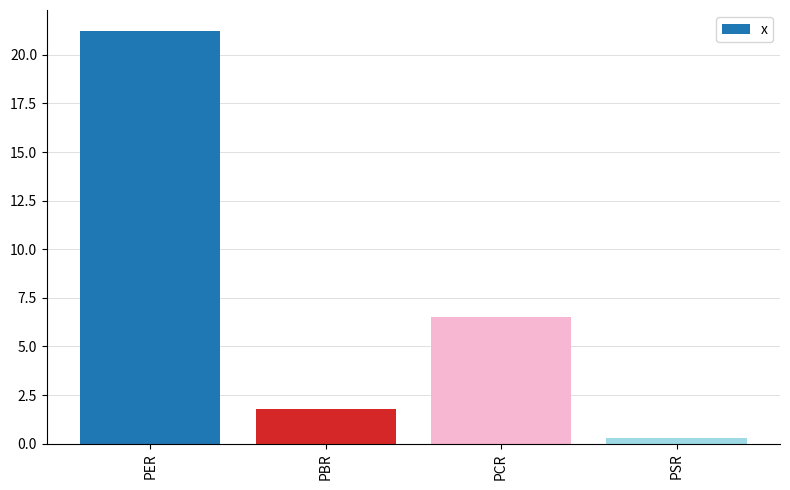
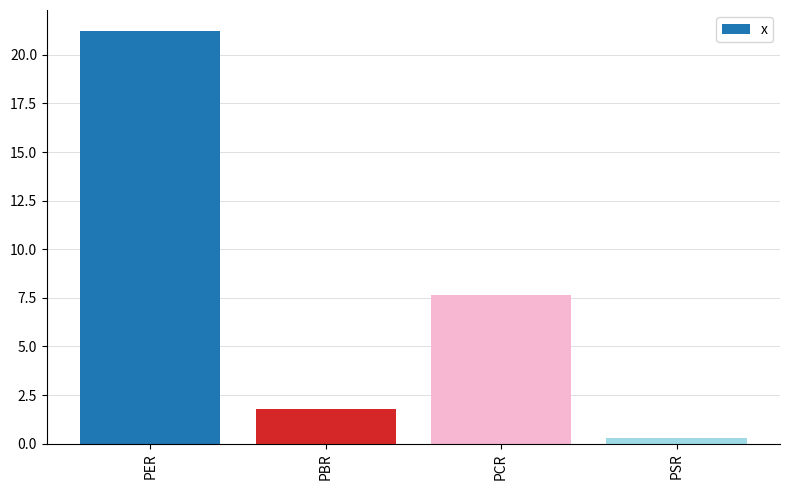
  {
    "PER": 21.2,
    "PBR": 1.8,
-   "PCR": 6.5,
+   "PCR": 7.7,
    "PSR": 0.3
  }
